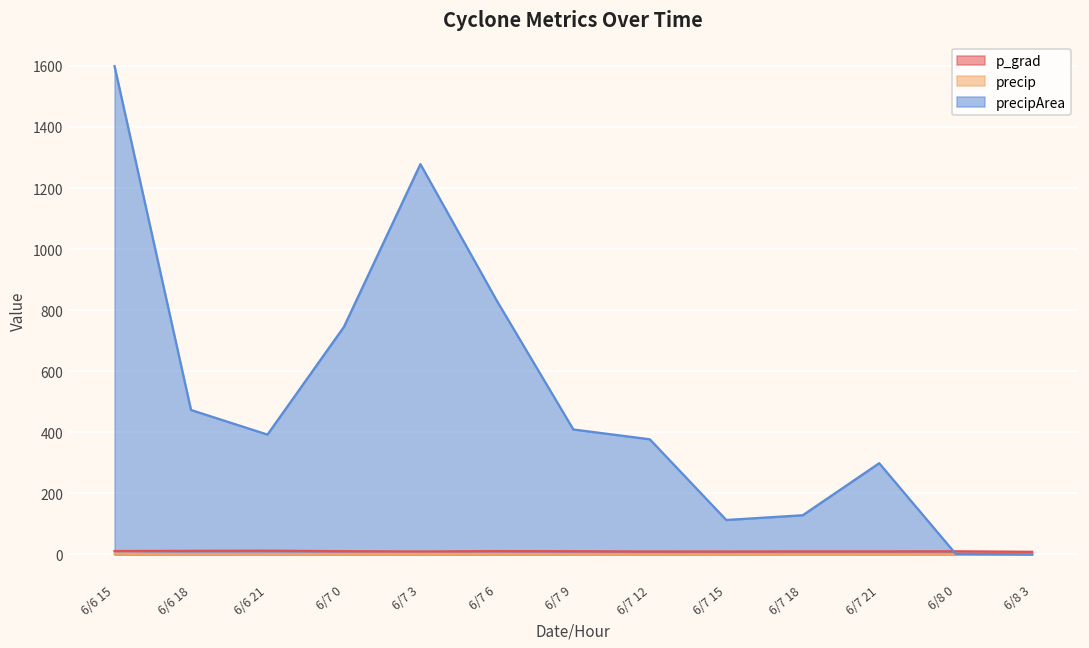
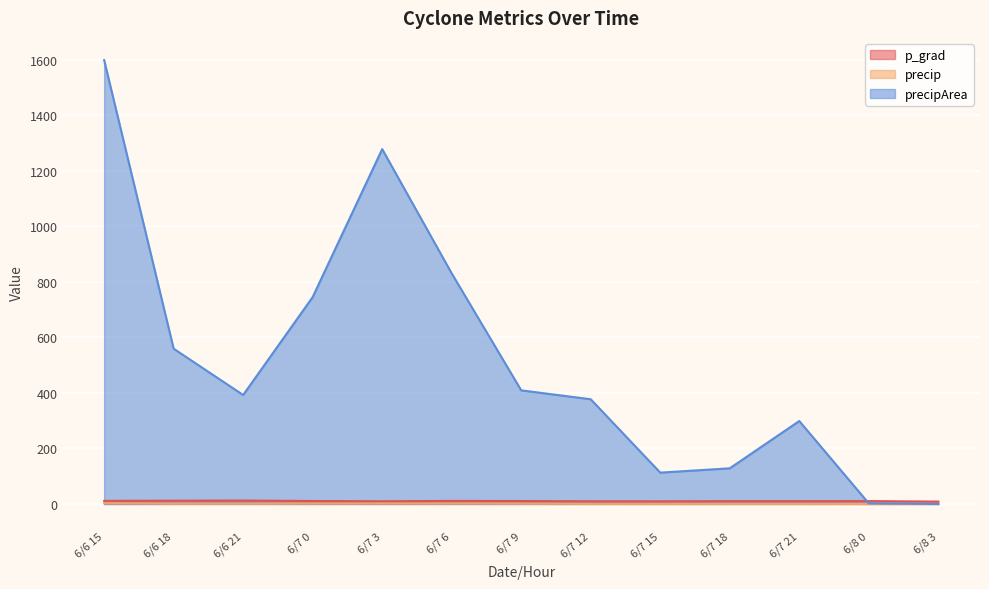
  {
    "p_grad": {
      "6/6 18": 10,
      "6/6 21": 10,
      "6/7 0": 10,
      "6/7 6": 10,
      "6/7 9": 10,
      "6/7 12": 10,
      "6/7 15": 10,
      "6/7 18": 10,
      "6/7 21": 10
    },
    "precip": {
      "6/6 18": 0,
      "6/6 21": 0,
      "6/7 0": 0,
      "6/7 6": 0,
      "6/7 9": 0,
      "6/7 12": 0,
      "6/7 15": 0,
      "6/7 18": 0,
      "6/7 21": 0
    },
    "precipArea": {
      "6/6 15": 1600,
-     "6/6 18": 470,
+     "6/6 18": 560,
      "6/6 21": 390,
      "6/7 0": 750,
      "6/7 3": 1280,
      "6/7 6": 830,
      "6/7 9": 410,
      "6/7 12": 380,
      "6/7 15": 110,
      "6/7 18": 130,
      "6/7 21": 300
    }
  }
